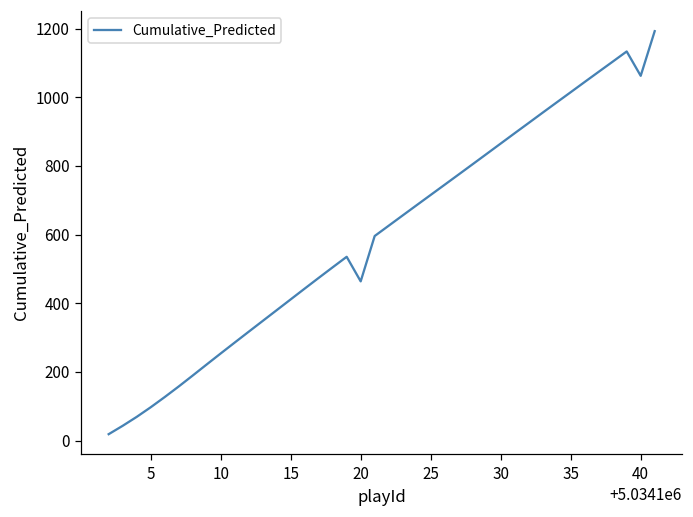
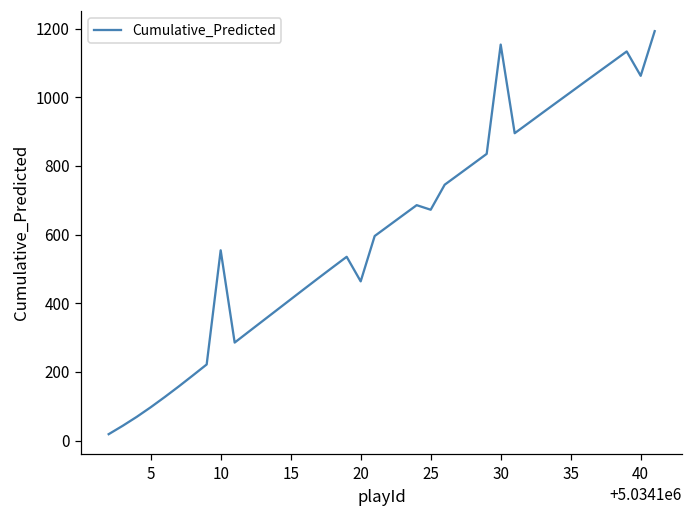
  {
    "5": 100,
-   "10": 250,
+   "10": 550,
    "15": 410,
    "20": 460,
-   "25": 720,
-   "30": 870,
+   "25": 670,
+   "30": 1150,
    "35": 1010,
    "40": 1060
  }
